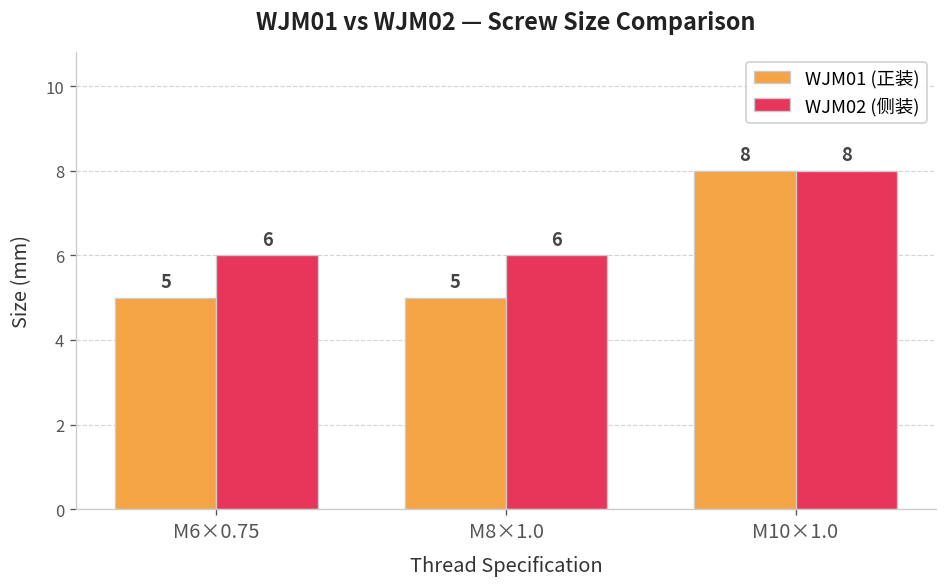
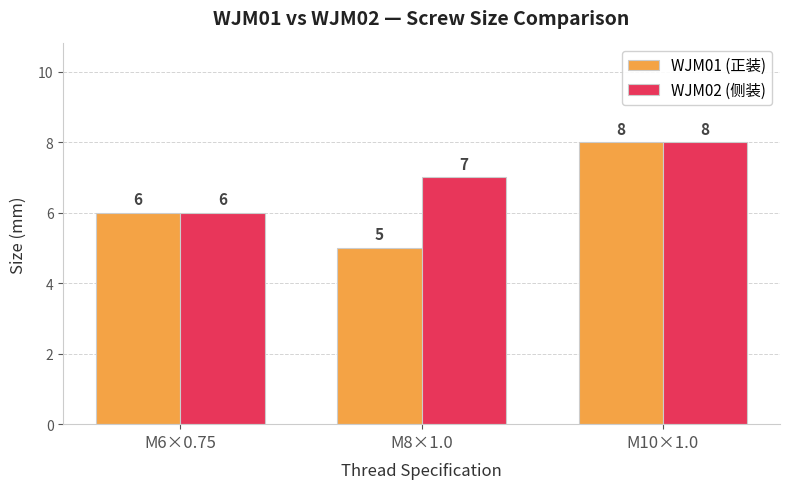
  {
    "WJM01 (正装)": {
-     "M6×0.75": 5,
+     "M6×0.75": 6,
      "M8×1.0": 5,
      "M10×1.0": 8
    },
    "WJM02 (侧装)": {
      "M6×0.75": 6,
-     "M8×1.0": 6,
+     "M8×1.0": 7,
      "M10×1.0": 8
    }
  }
